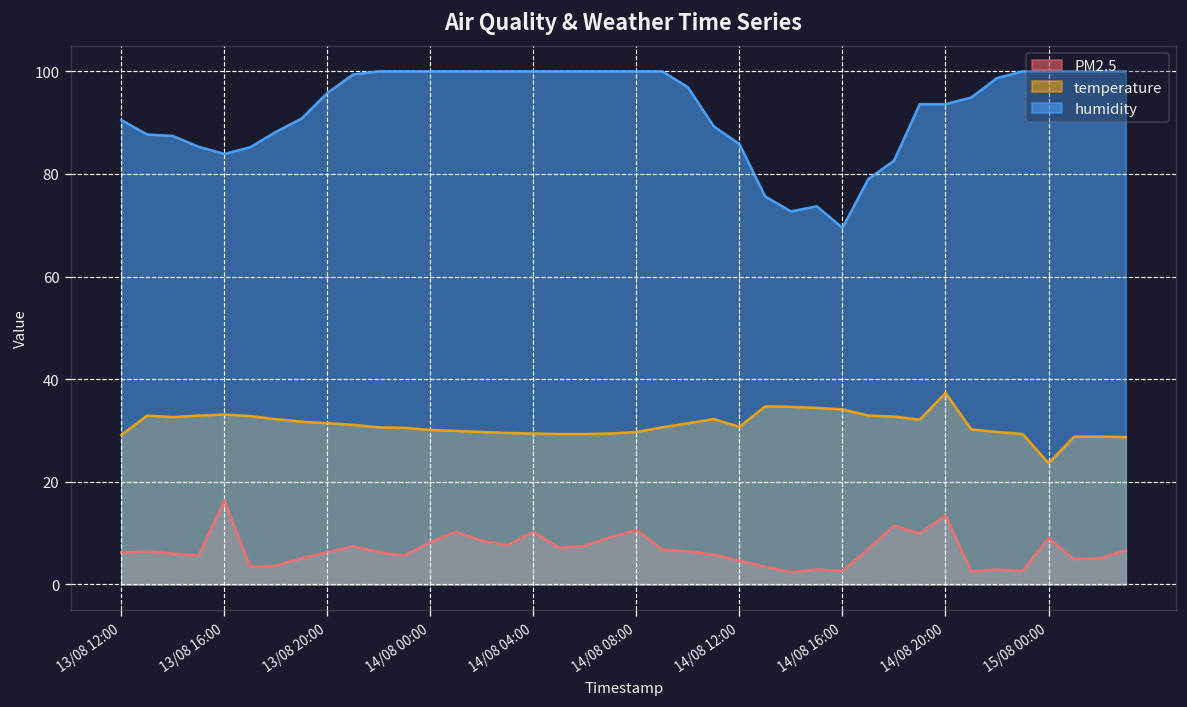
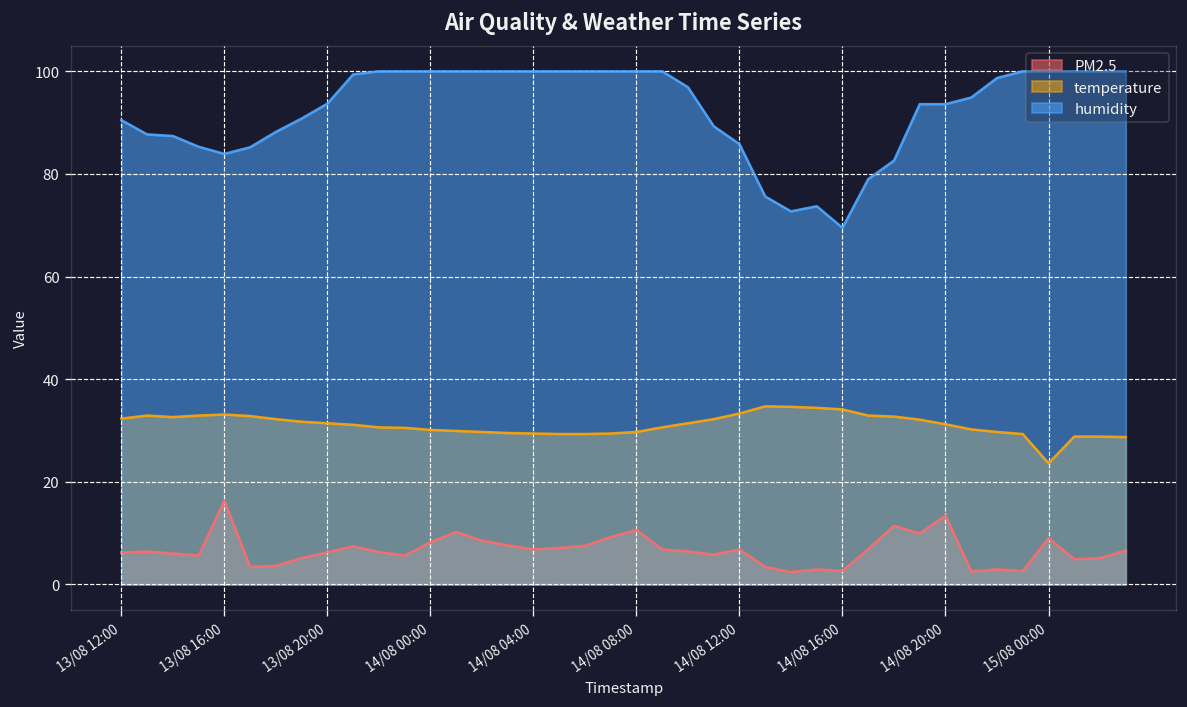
  {
    "PM2.5": {
      "13/08 12:00": 6,
      "13/08 16:00": 16,
      "13/08 20:00": 6,
      "14/08 00:00": 8,
-     "14/08 04:00": 10,
+     "14/08 04:00": 7,
      "14/08 08:00": 11,
-     "14/08 12:00": 5,
+     "14/08 12:00": 7,
      "14/08 16:00": 3,
      "14/08 20:00": 13,
      "15/08 00:00": 9
    },
    "temperature": {
-     "13/08 12:00": 29,
+     "13/08 12:00": 32,
      "13/08 16:00": 33,
      "13/08 20:00": 31,
      "14/08 00:00": 30,
      "14/08 04:00": 29,
      "14/08 08:00": 30,
-     "14/08 12:00": 31,
+     "14/08 12:00": 33,
      "14/08 16:00": 34,
-     "14/08 20:00": 37,
+     "14/08 20:00": 31,
      "15/08 00:00": 24
    },
    "humidity": {
      "13/08 12:00": 91,
      "13/08 16:00": 84,
-     "13/08 20:00": 96,
+     "13/08 20:00": 94,
      "14/08 00:00": 100,
      "14/08 04:00": 100,
      "14/08 08:00": 100,
      "14/08 12:00": 86,
      "14/08 16:00": 70,
      "14/08 20:00": 94
    }
  }
